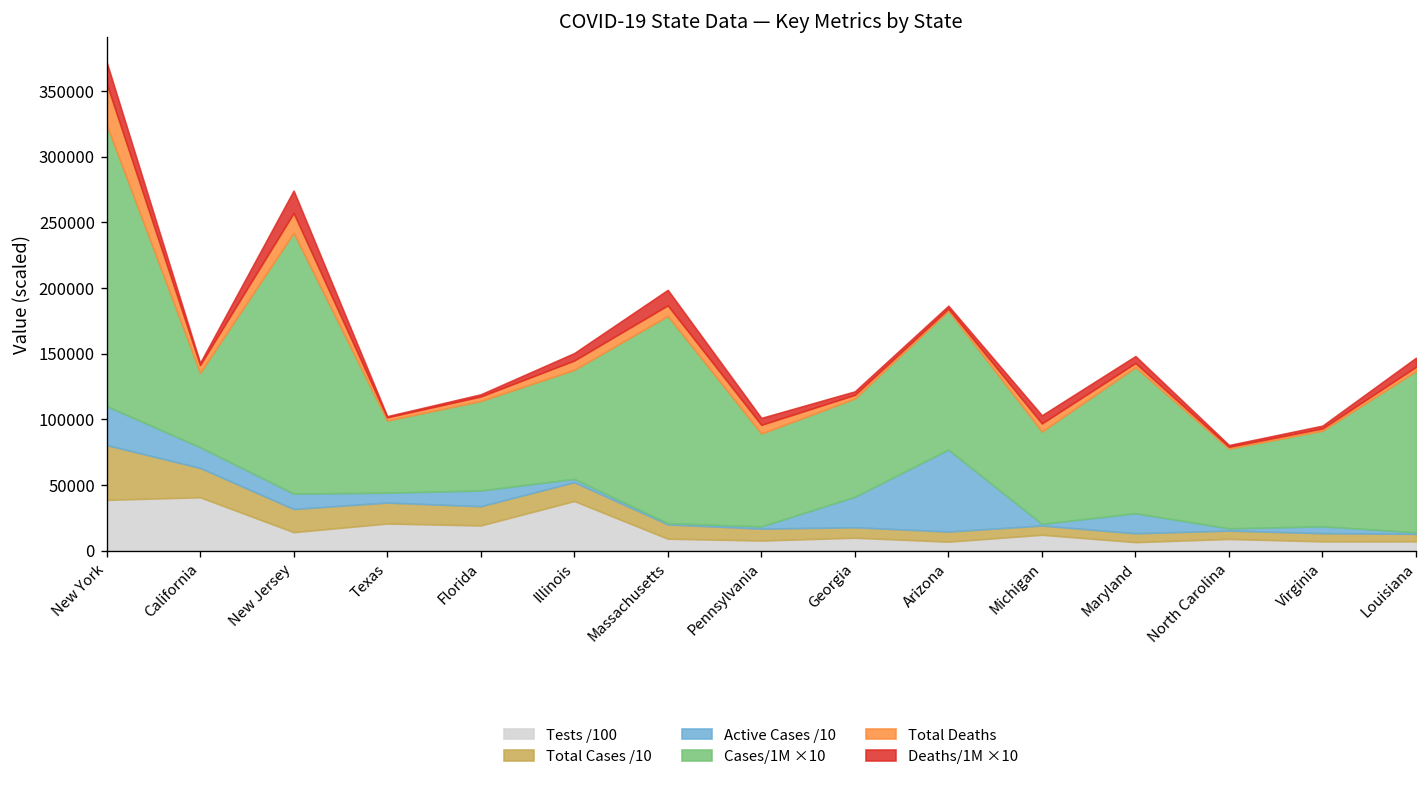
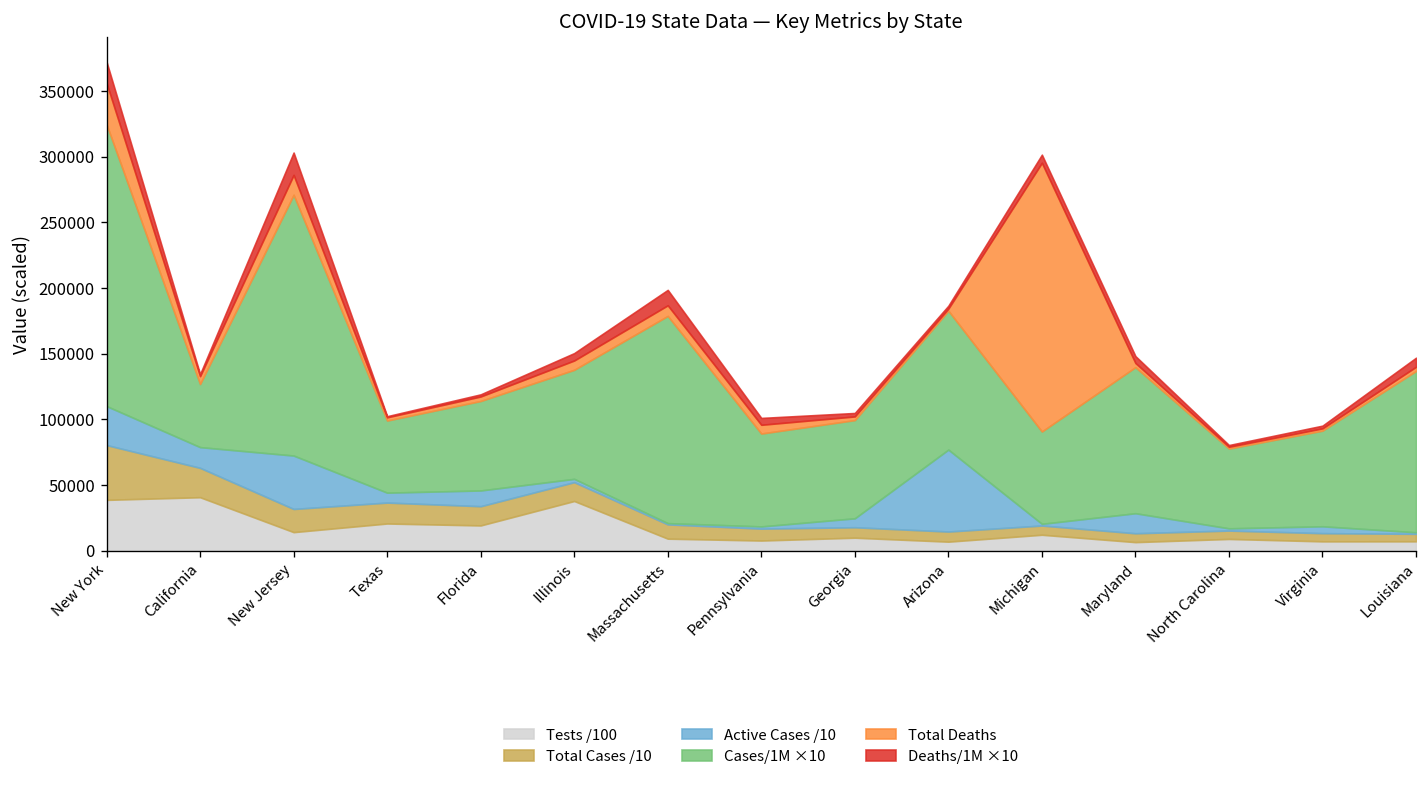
  {
    "Tests /100": {
      "New York": 39000,
      "California": 41000,
      "New Jersey": 14000,
      "Texas": 21000,
      "Florida": 19000,
      "Illinois": 38000,
      "Massachusetts": 9000,
      "Pennsylvania": 8000,
      "Georgia": 10000,
      "Arizona": 7000,
      "Michigan": 12000,
      "Maryland": 6000,
      "North Carolina": 9000,
      "Virginia": 7000,
      "Louisiana": 7000
    },
    "Total Cases /10": {
      "New York": 42000,
      "California": 22000,
      "New Jersey": 18000,
      "Texas": 16000,
      "Florida": 15000,
      "Illinois": 14000,
      "Georgia": 8000,
      "Arizona": 8000,
      "Maryland": 7000,
      "Virginia": 6000
    },
    "Active Cases /10": {
      "New York": 30000,
      "California": 16000,
-     "New Jersey": 12000,
+     "New Jersey": 41000,
      "Texas": 8000,
      "Florida": 12000,
      "Illinois": 3000,
-     "Georgia": 23000,
+     "Georgia": 7000,
      "Arizona": 62000,
      "Maryland": 15000,
      "Virginia": 5000
    },
    "Cases/1M ×10": {
      "New York": 215000,
-     "California": 57000,
+     "California": 48000,
      "New Jersey": 199000,
      "Texas": 55000,
      "Florida": 68000,
      "Illinois": 83000,
      "Massachusetts": 158000,
      "Pennsylvania": 71000,
      "Georgia": 75000,
      "Michigan": 70000,
      "Maryland": 111000,
      "Louisiana": 123000
    },
    "Total Deaths": {
      "New York": 31000,
      "New Jersey": 15000,
      "Illinois": 7000,
      "Massachusetts": 8000,
      "Pennsylvania": 7000,
      "Georgia": 3000,
-     "Michigan": 6000,
+     "Michigan": 205000,
      "Maryland": 3000,
      "Louisiana": 3000
    },
    "Deaths/1M ×10": {
      "New York": 16000,
      "New Jersey": 17000,
      "Illinois": 6000,
      "Massachusetts": 12000,
      "Pennsylvania": 5000,
      "Georgia": 3000,
      "Michigan": 6000,
      "Maryland": 5000,
      "Louisiana": 7000
    }
  }
